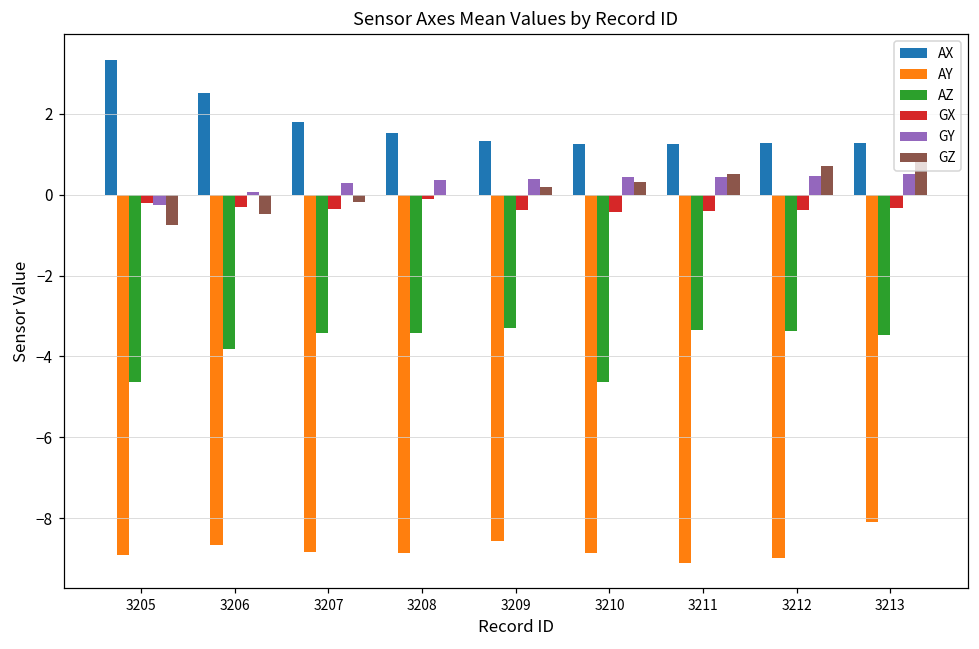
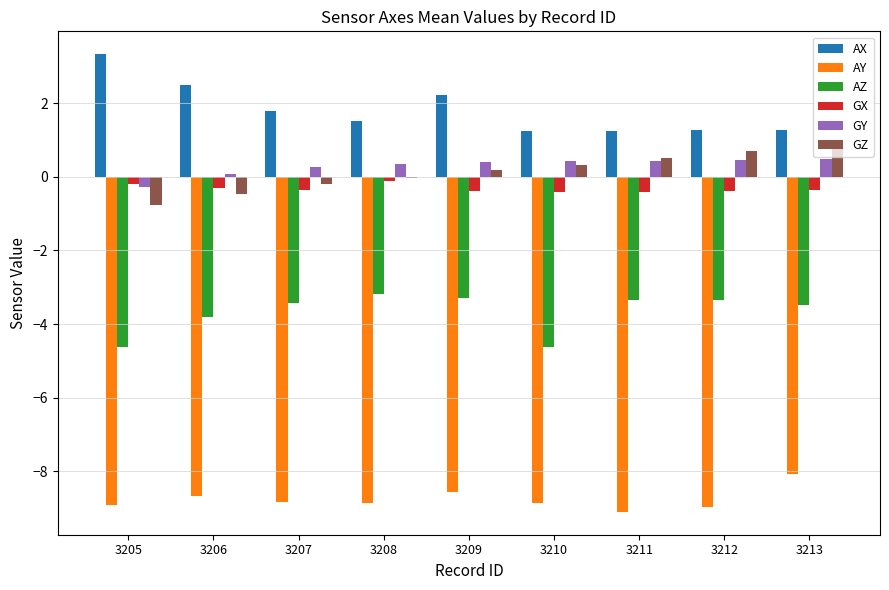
  {
    "AX": {
      "3205": 3.3,
      "3206": 2.5,
      "3207": 1.8,
      "3208": 1.5,
-     "3209": 1.3,
+     "3209": 2.2,
      "3210": 1.3,
      "3211": 1.2,
      "3212": 1.3,
      "3213": 1.3
    },
    "AY": {
      "3205": -8.9,
      "3206": -8.7,
      "3207": -8.8,
      "3208": -8.9,
      "3209": -8.6,
      "3210": -8.8,
      "3211": -9.1,
      "3212": -9.0,
      "3213": -8.1
    },
    "AZ": {
      "3205": -4.6,
      "3206": -3.8,
      "3207": -3.4,
-     "3208": -3.4,
+     "3208": -3.2,
      "3209": -3.3,
      "3210": -4.6,
      "3211": -3.3,
      "3212": -3.4,
      "3213": -3.5
    },
    "GX": {
      "3205": -0.2,
      "3206": -0.3,
      "3207": -0.4,
      "3208": -0.1,
      "3209": -0.4,
      "3210": -0.4,
      "3211": -0.4,
      "3212": -0.4,
      "3213": -0.3
    },
    "GY": {
      "3205": -0.3,
      "3207": 0.3,
      "3208": 0.3,
      "3209": 0.4,
      "3210": 0.4,
      "3211": 0.4,
      "3212": 0.5,
      "3213": 0.5
    },
    "GZ": {
      "3205": -0.8,
      "3206": -0.5,
      "3207": -0.2,
      "3209": 0.2,
      "3210": 0.3,
      "3211": 0.5,
      "3212": 0.7
    }
  }
